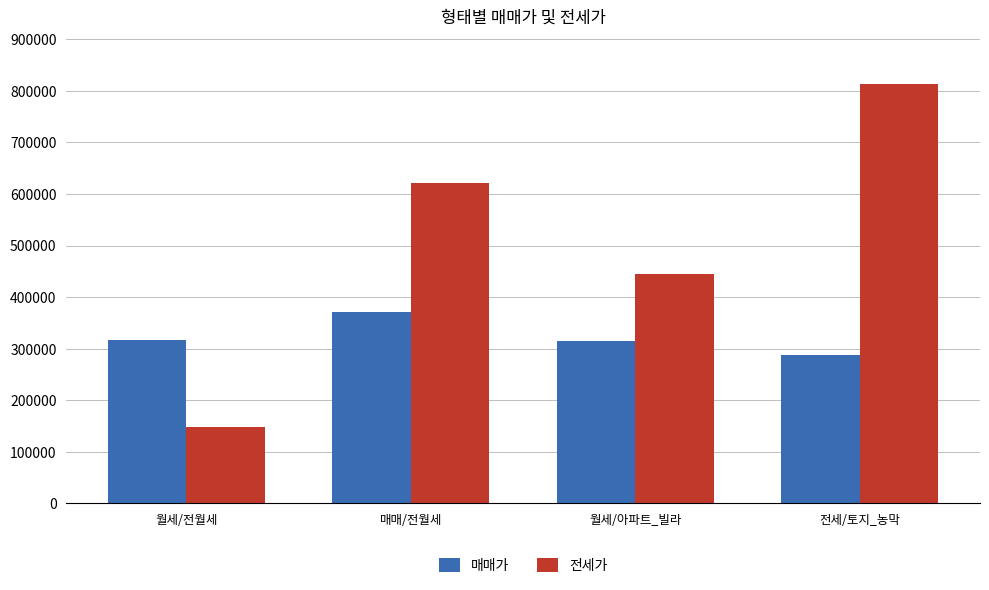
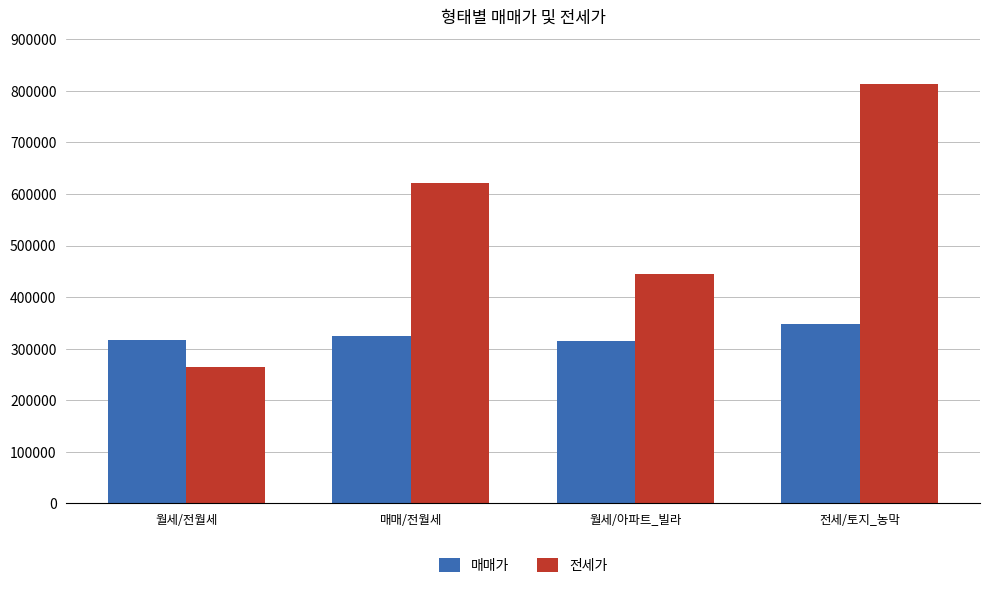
  {
    "매매가": {
      "월세/전월세": 320000,
-     "매매/전월세": 370000,
+     "매매/전월세": 330000,
      "월세/아파트_빌라": 320000,
-     "전세/토지_농막": 290000
+     "전세/토지_농막": 350000
    },
    "전세가": {
-     "월세/전월세": 150000,
+     "월세/전월세": 270000,
      "매매/전월세": 620000,
      "월세/아파트_빌라": 450000,
      "전세/토지_농막": 810000
    }
  }
